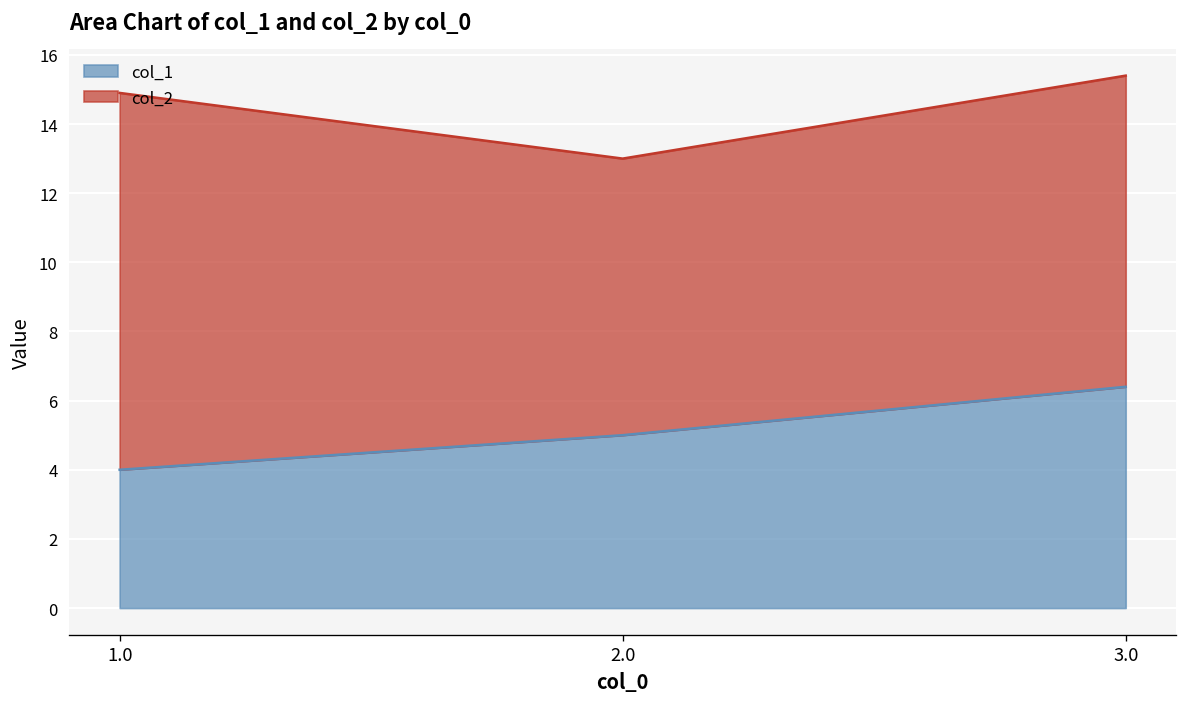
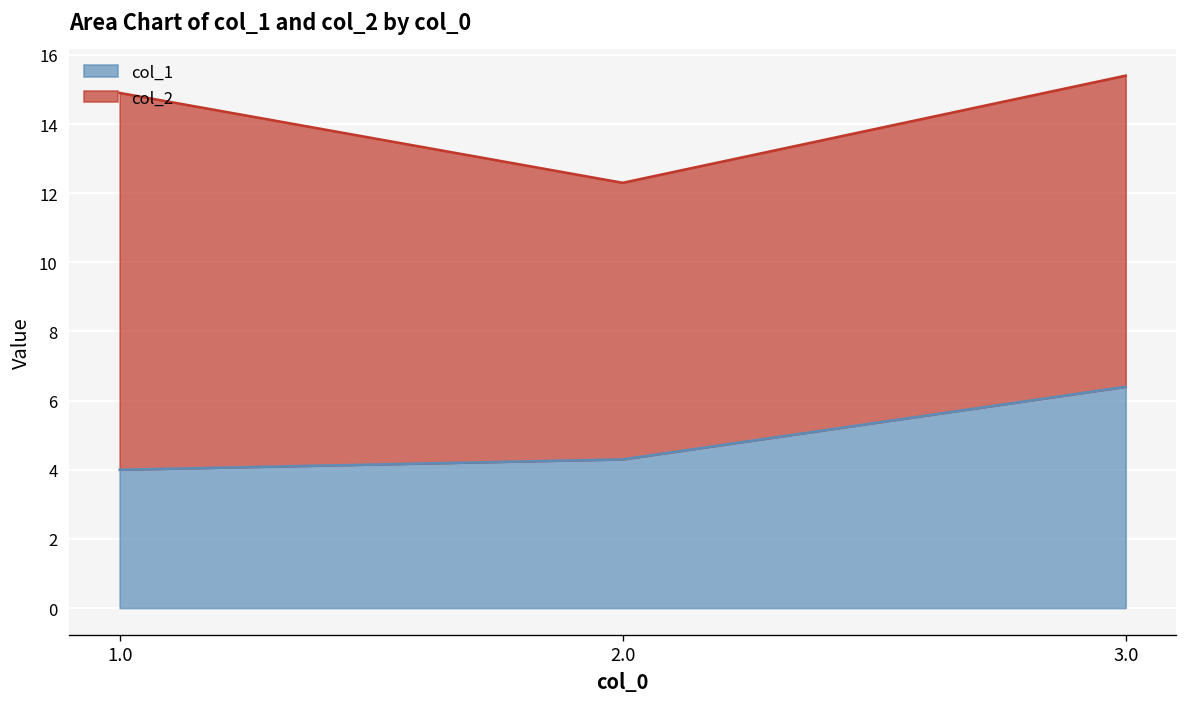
  {
    "col_1": {
      "1.0": 4.0,
-     "2.0": 5.0,
+     "2.0": 4.3,
      "3.0": 6.4
    },
    "col_2": {
      "1.0": 10.9,
      "2.0": 8.0,
      "3.0": 9.0
    }
  }
